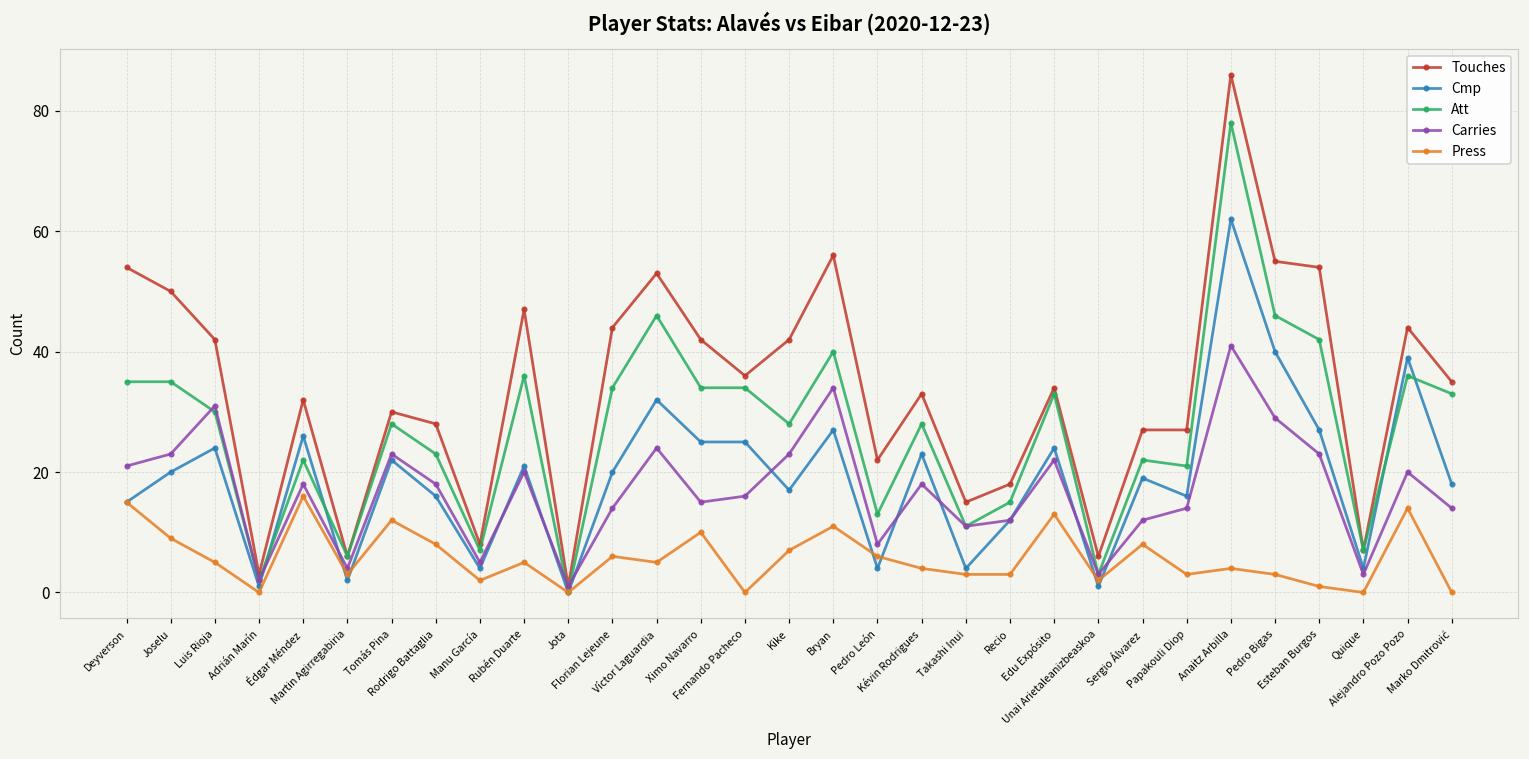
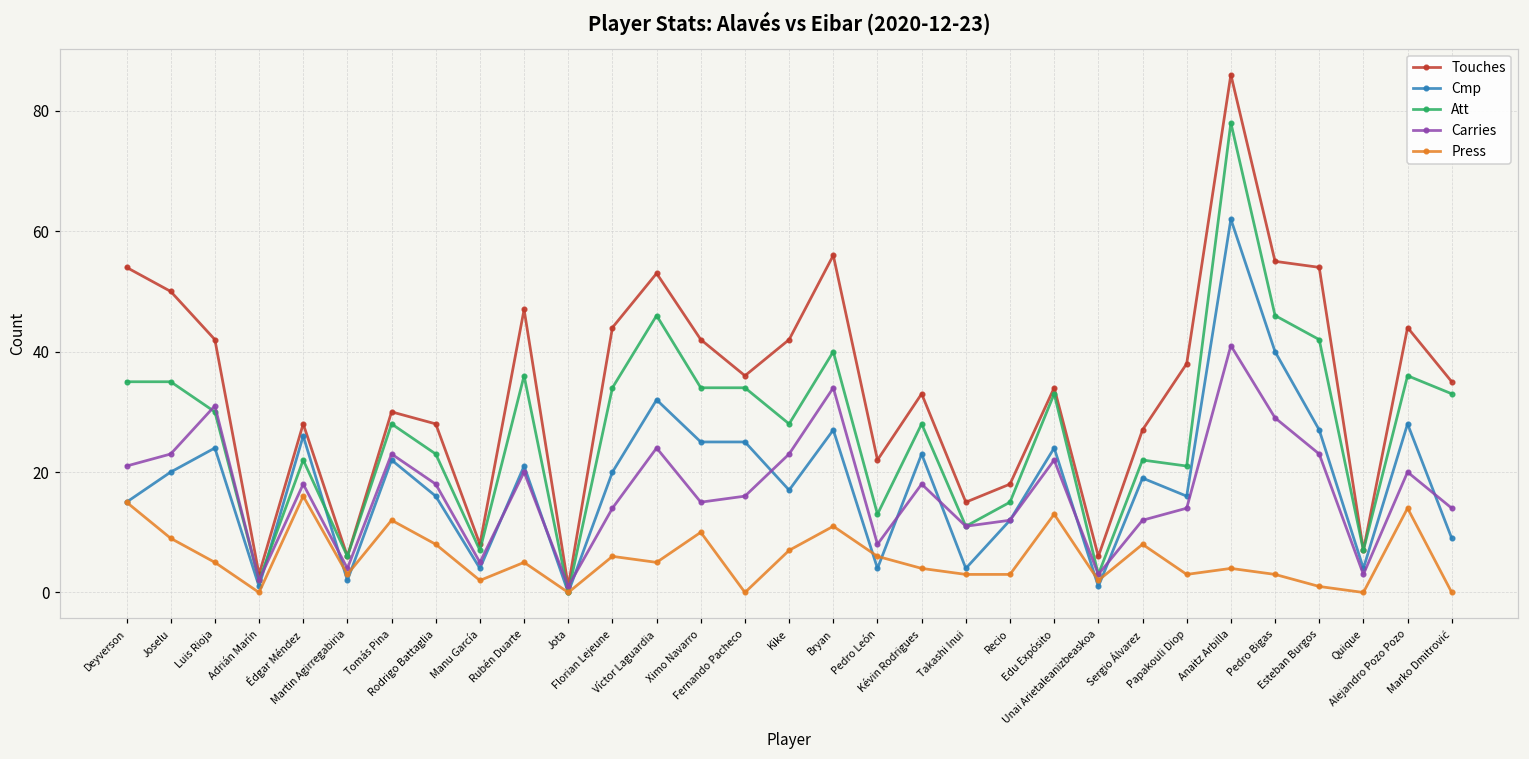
  {
    "Touches": {
      "Deyverson": 54,
      "Joselu": 50,
      "Luis Rioja": 42,
      "Adrián Marín": 3,
-     "Édgar Méndez": 32,
+     "Édgar Méndez": 28,
      "Tomás Pina": 30,
      "Rodrigo Battaglia": 28,
      "Manu García": 8,
      "Rubén Duarte": 47,
      "Florian Lejeune": 44,
      "Víctor Laguardia": 53,
      "Ximo Navarro": 42,
      "Fernando Pacheco": 36,
      "Kike": 42,
      "Bryan": 56,
      "Pedro León": 22,
      "Kévin Rodrigues": 33,
      "Takashi Inui": 15,
      "Recio": 18,
      "Edu Expósito": 34,
      "Unai Arietaleanizbeaskoa": 6,
      "Sergio Álvarez": 27,
-     "Papakouli Diop": 27,
+     "Papakouli Diop": 38,
      "Anaitz Arbilla": 86,
      "Pedro Bigas": 55,
      "Esteban Burgos": 54,
      "Alejandro Pozo Pozo": 44,
      "Marko Dmitrović": 35
    },
    "Cmp": {
      "Joselu": 20,
      "Luis Rioja": 24,
      "Adrián Marín": 1,
      "Édgar Méndez": 26,
      "Martin Agirregabiria": 2,
      "Tomás Pina": 22,
      "Rodrigo Battaglia": 16,
      "Manu García": 4,
      "Rubén Duarte": 21,
      "Florian Lejeune": 20,
      "Víctor Laguardia": 32,
      "Ximo Navarro": 25,
      "Fernando Pacheco": 25,
      "Kike": 17,
      "Bryan": 27,
      "Pedro León": 4,
      "Kévin Rodrigues": 23,
      "Takashi Inui": 4,
      "Edu Expósito": 24,
      "Unai Arietaleanizbeaskoa": 1,
      "Sergio Álvarez": 19,
      "Papakouli Diop": 16,
      "Anaitz Arbilla": 62,
      "Pedro Bigas": 40,
      "Esteban Burgos": 27,
      "Quique": 4,
-     "Alejandro Pozo Pozo": 39,
-     "Marko Dmitrović": 18
+     "Alejandro Pozo Pozo": 28,
+     "Marko Dmitrović": 9
    },
    "Att": {
      "Deyverson": 35,
      "Joselu": 35,
      "Luis Rioja": 30,
      "Édgar Méndez": 22,
      "Tomás Pina": 28,
      "Rodrigo Battaglia": 23,
      "Manu García": 7,
      "Rubén Duarte": 36,
      "Florian Lejeune": 34,
      "Víctor Laguardia": 46,
      "Ximo Navarro": 34,
      "Fernando Pacheco": 34,
      "Kike": 28,
      "Bryan": 40,
      "Pedro León": 13,
      "Kévin Rodrigues": 28,
      "Recio": 15,
      "Edu Expósito": 33,
      "Sergio Álvarez": 22,
      "Papakouli Diop": 21,
      "Anaitz Arbilla": 78,
      "Pedro Bigas": 46,
      "Esteban Burgos": 42,
      "Alejandro Pozo Pozo": 36,
      "Marko Dmitrović": 33
    },
    "Carries": {
      "Deyverson": 21,
      "Joselu": 23,
      "Luis Rioja": 31,
      "Édgar Méndez": 18,
      "Martin Agirregabiria": 4,
      "Tomás Pina": 23,
      "Rodrigo Battaglia": 18,
      "Manu García": 5,
      "Rubén Duarte": 20,
      "Florian Lejeune": 14,
      "Víctor Laguardia": 24,
      "Ximo Navarro": 15,
      "Fernando Pacheco": 16,
      "Kike": 23,
      "Bryan": 34,
      "Pedro León": 8,
      "Kévin Rodrigues": 18,
      "Edu Expósito": 22,
      "Sergio Álvarez": 12,
      "Papakouli Diop": 14,
      "Anaitz Arbilla": 41,
      "Pedro Bigas": 29,
      "Esteban Burgos": 23,
      "Quique": 3,
      "Alejandro Pozo Pozo": 20,
      "Marko Dmitrović": 14
    },
    "Press": {
      "Joselu": 9,
      "Luis Rioja": 5,
      "Adrián Marín": 0,
      "Édgar Méndez": 16,
      "Martin Agirregabiria": 3,
      "Tomás Pina": 12,
      "Rodrigo Battaglia": 8,
      "Manu García": 2,
      "Rubén Duarte": 5,
      "Florian Lejeune": 6,
      "Víctor Laguardia": 5,
      "Ximo Navarro": 10,
      "Fernando Pacheco": 0,
      "Kike": 7,
      "Bryan": 11,
      "Pedro León": 6,
      "Kévin Rodrigues": 4,
      "Takashi Inui": 3,
      "Recio": 3,
      "Edu Expósito": 13,
      "Unai Arietaleanizbeaskoa": 2,
      "Sergio Álvarez": 8,
      "Papakouli Diop": 3,
      "Anaitz Arbilla": 4,
      "Pedro Bigas": 3,
      "Esteban Burgos": 1,
      "Quique": 0,
      "Alejandro Pozo Pozo": 14,
      "Marko Dmitrović": 0
    }
  }
